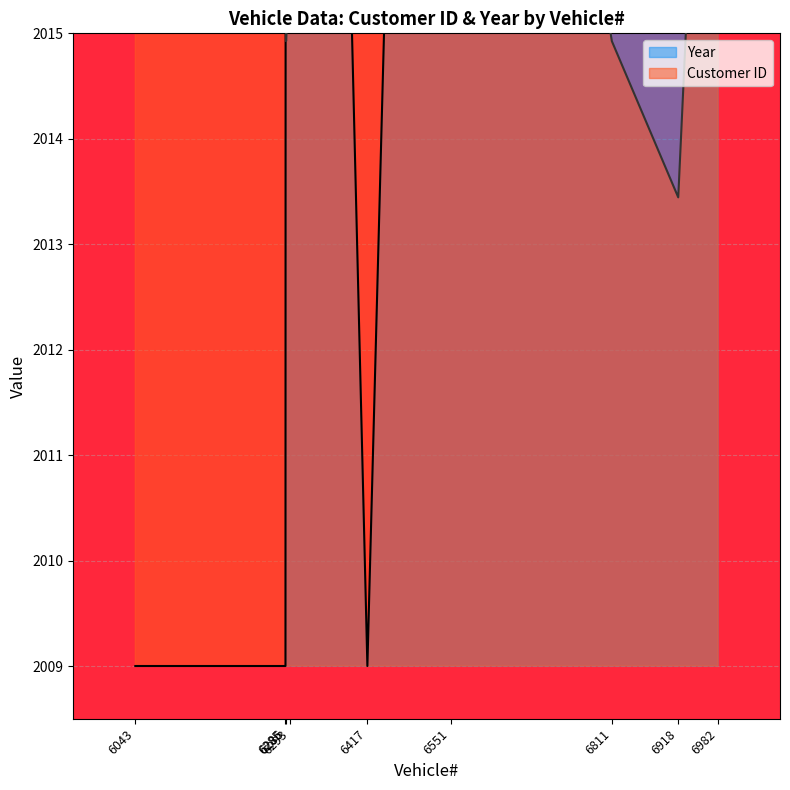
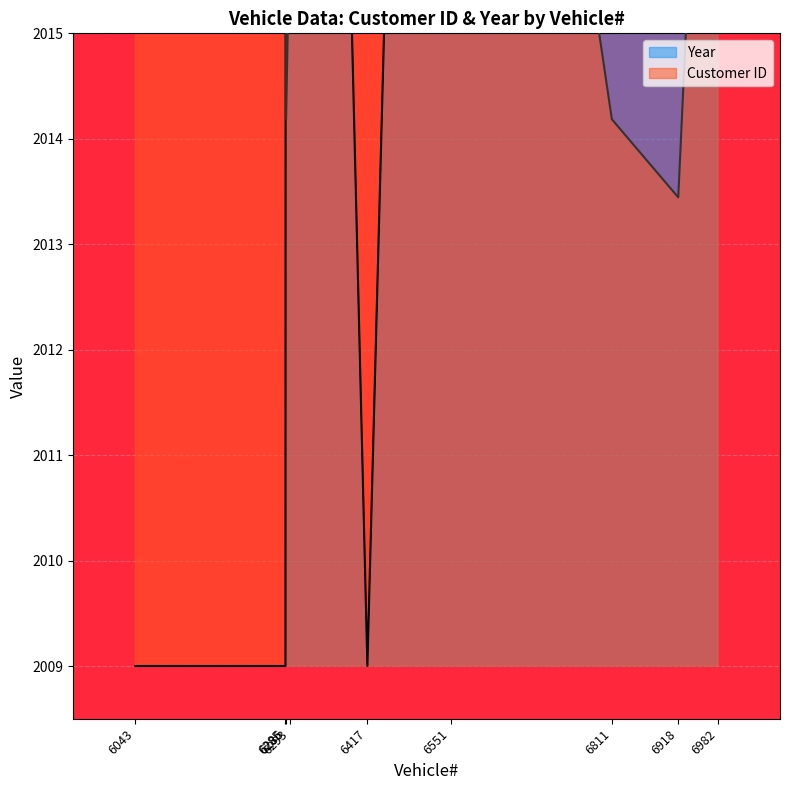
  {
    "Year": {
      "6043": 2009.00,
      "6285": 2009.00,
      "6417": 2009.00
    },
    "Customer ID": {
-     "6286": 2014.93,
-     "6811": 2014.93,
+     "6286": 2014.19,
+     "6811": 2014.19,
      "6918": 2013.44
    }
  }
